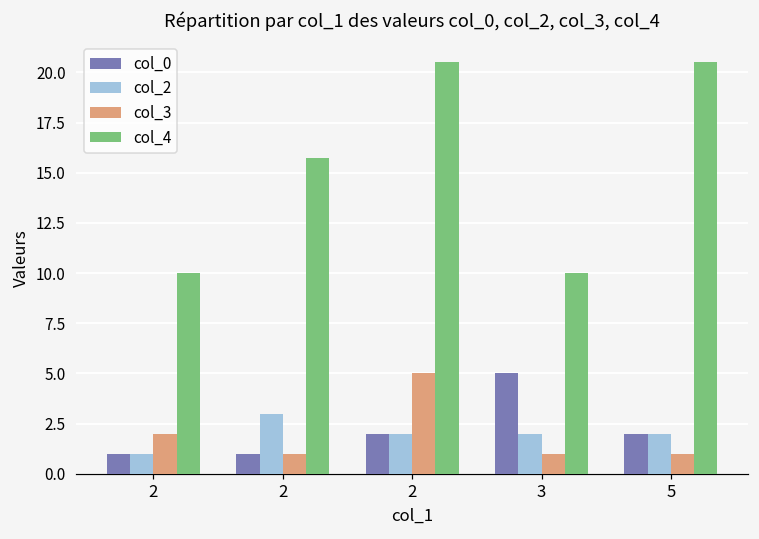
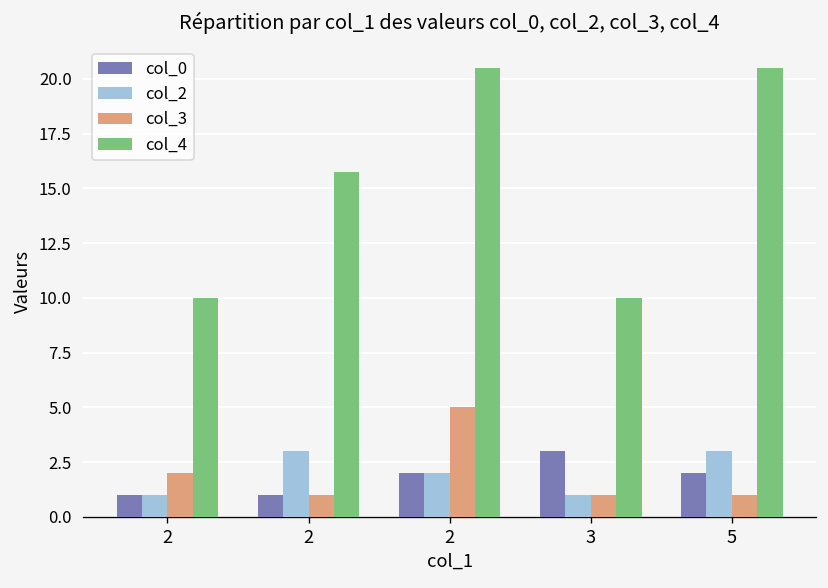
  {
    "col_0": {
-     "3": 5,
+     "3": 3,
      "5": 2
    },
    "col_2": {
-     "3": 2,
-     "5": 2
+     "3": 1,
+     "5": 3
    },
    "col_3": {
      "3": 1,
      "5": 1
    },
    "col_4": {
      "3": 10,
      "5": 20.5
    }
  }
